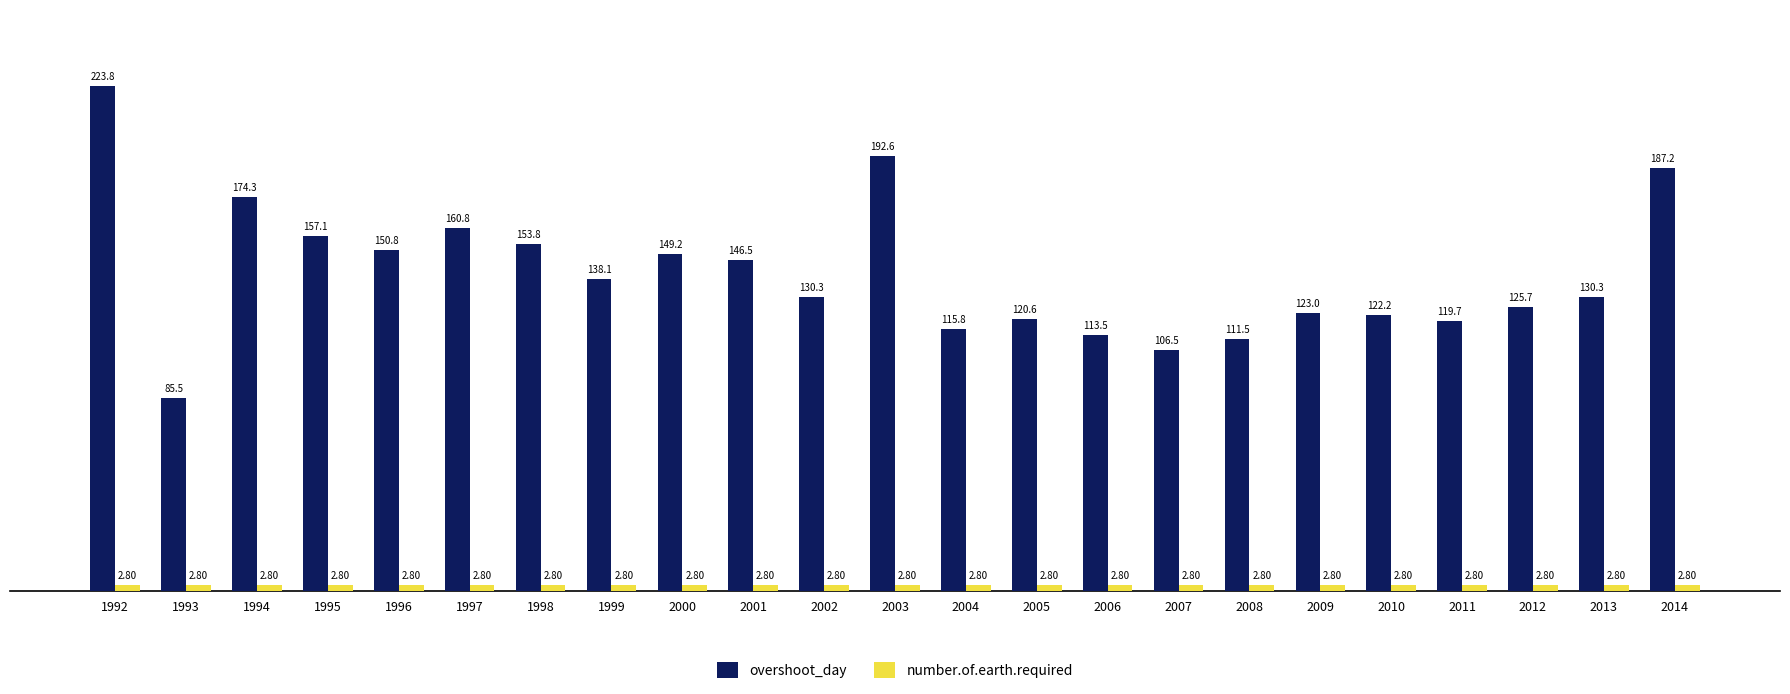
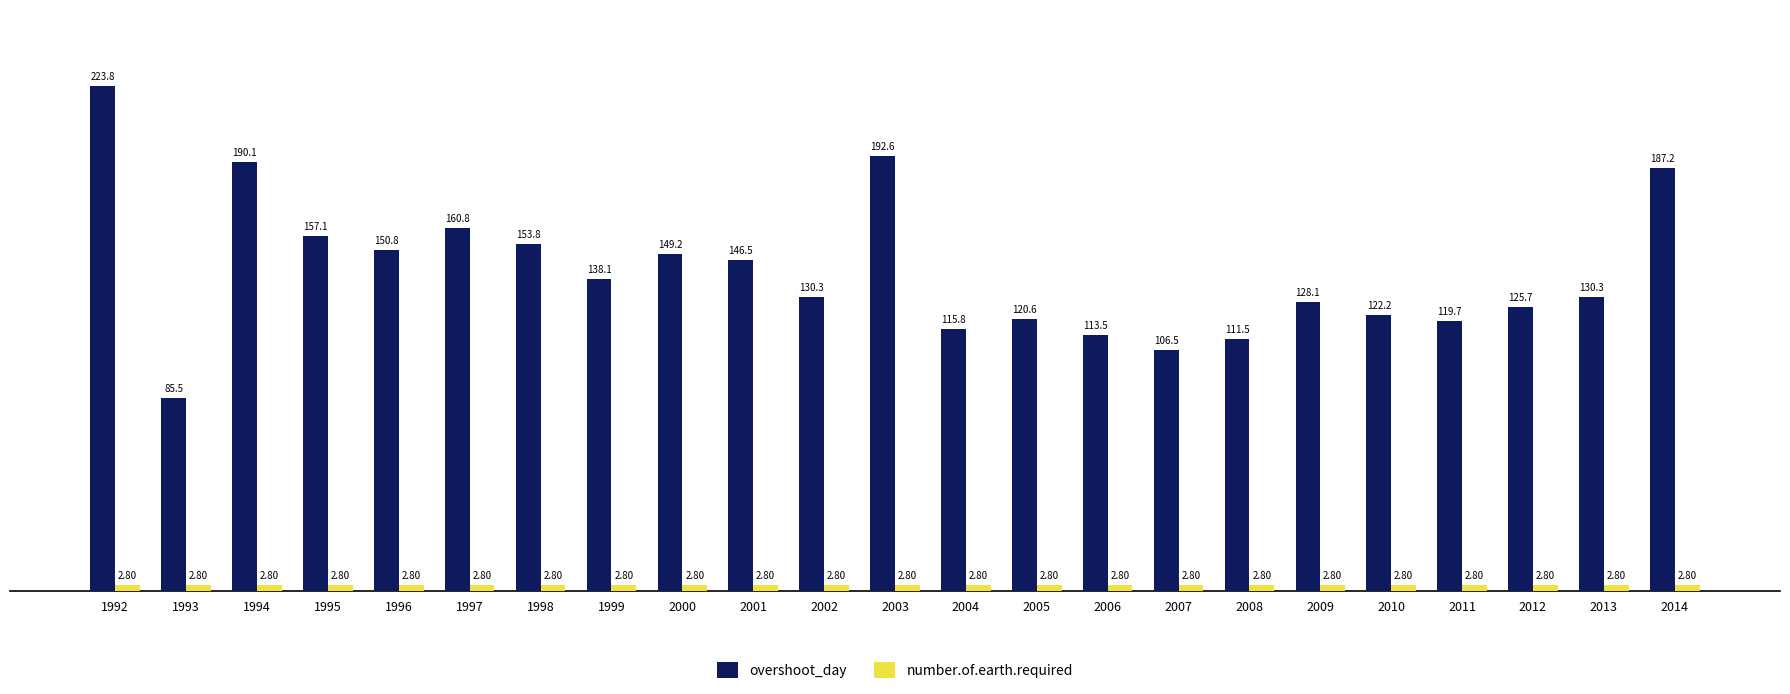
  {
    "overshoot_day": {
      "1992": 223.8,
      "1993": 85.5,
-     "1994": 174.3,
+     "1994": 190.1,
      "1995": 157.1,
      "1996": 150.8,
      "1997": 160.8,
      "1998": 153.8,
      "1999": 138.1,
      "2000": 149.2,
      "2001": 146.5,
      "2002": 130.3,
      "2003": 192.6,
      "2004": 115.8,
      "2005": 120.6,
      "2006": 113.5,
      "2007": 106.5,
      "2008": 111.5,
-     "2009": 123.0,
+     "2009": 128.1,
      "2010": 122.2,
      "2011": 119.7,
      "2012": 125.7,
      "2013": 130.3,
      "2014": 187.2
    },
    "number.of.earth.required": {
      "1992": 2.80,
      "1993": 2.80,
      "1994": 2.80,
      "1995": 2.80,
      "1996": 2.80,
      "1997": 2.80,
      "1998": 2.80,
      "1999": 2.80,
      "2000": 2.80,
      "2001": 2.80,
      "2002": 2.80,
      "2003": 2.80,
      "2004": 2.80,
      "2005": 2.80,
      "2006": 2.80,
      "2007": 2.80,
      "2008": 2.80,
      "2009": 2.80,
      "2010": 2.80,
      "2011": 2.80,
      "2012": 2.80,
      "2013": 2.80,
      "2014": 2.80
    }
  }
